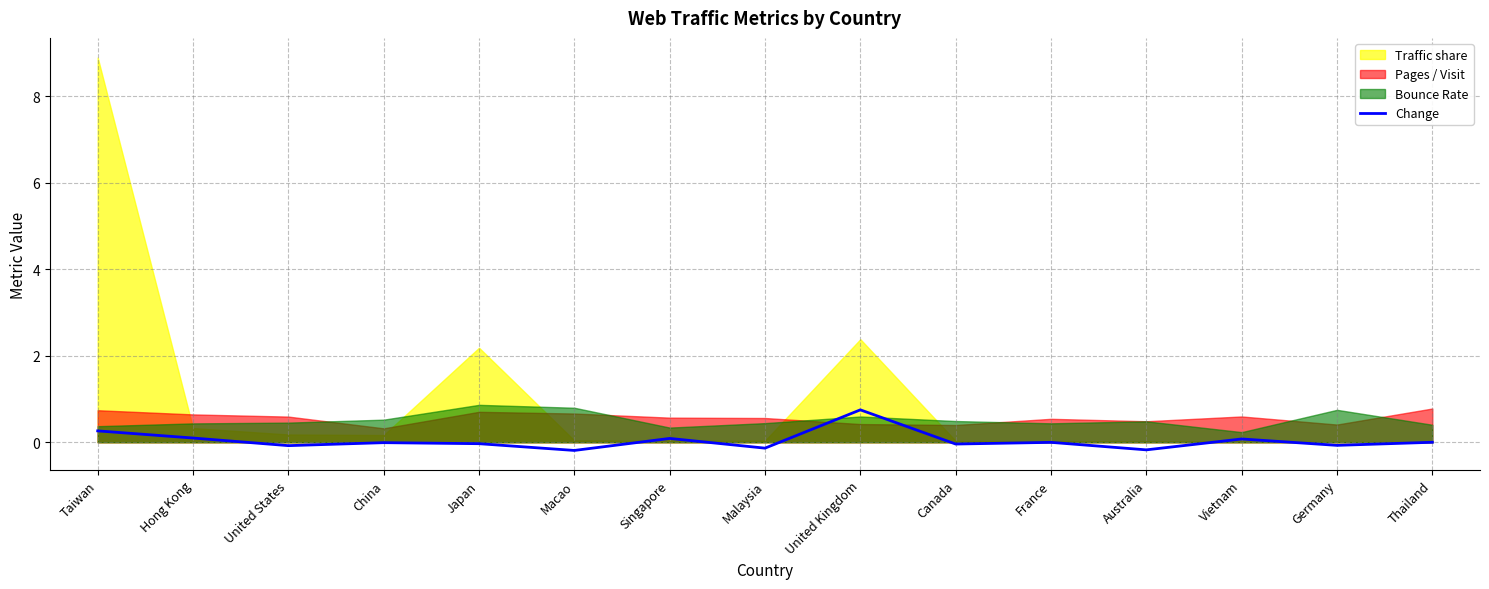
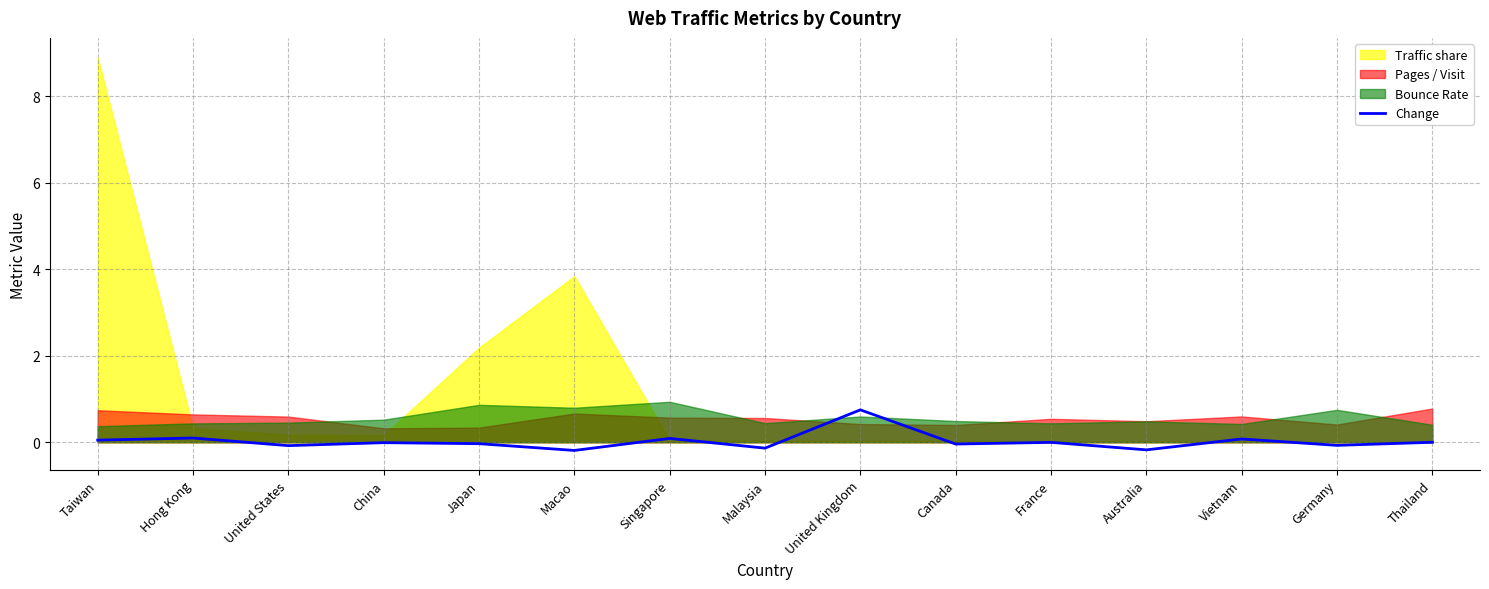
  {
    "Change": {
-     "Taiwan": 0.3,
+     "Taiwan": 0.0,
      "Hong Kong": 0.1,
      "United States": -0.1,
      "China": 0.0,
      "Japan": 0.0,
      "Macao": -0.2,
      "Malaysia": -0.1,
      "United Kingdom": 0.7,
      "Canada": 0.0,
      "Australia": -0.2,
      "Germany": -0.1
    },
    "Traffic share": {
      "Taiwan": 8.9,
      "Hong Kong": 0.3,
      "United States": 0.2,
      "China": 0.2,
      "Japan": 2.2,
-     "Macao": 0.0,
-     "United Kingdom": 2.4
+     "Macao": 3.8,
+     "United Kingdom": 0.0
    },
    "Pages / Visit": {
      "Taiwan": 0.7,
      "Hong Kong": 0.6,
      "United States": 0.6,
      "China": 0.3,
-     "Japan": 0.7,
+     "Japan": 0.3,
      "Macao": 0.7,
      "Singapore": 0.6,
      "Malaysia": 0.6,
      "United Kingdom": 0.4,
      "Canada": 0.4,
      "France": 0.5,
      "Vietnam": 0.6,
      "Germany": 0.4,
      "Thailand": 0.8
    },
    "Bounce Rate": {
      "Taiwan": 0.4,
      "Hong Kong": 0.4,
      "United States": 0.5,
      "China": 0.5,
      "Japan": 0.9,
      "Macao": 0.8,
-     "Singapore": 0.3,
+     "Singapore": 0.9,
      "Malaysia": 0.4,
      "United Kingdom": 0.6,
      "Canada": 0.5,
      "France": 0.4,
-     "Vietnam": 0.2,
+     "Vietnam": 0.4,
      "Germany": 0.7,
      "Thailand": 0.4
    }
  }
